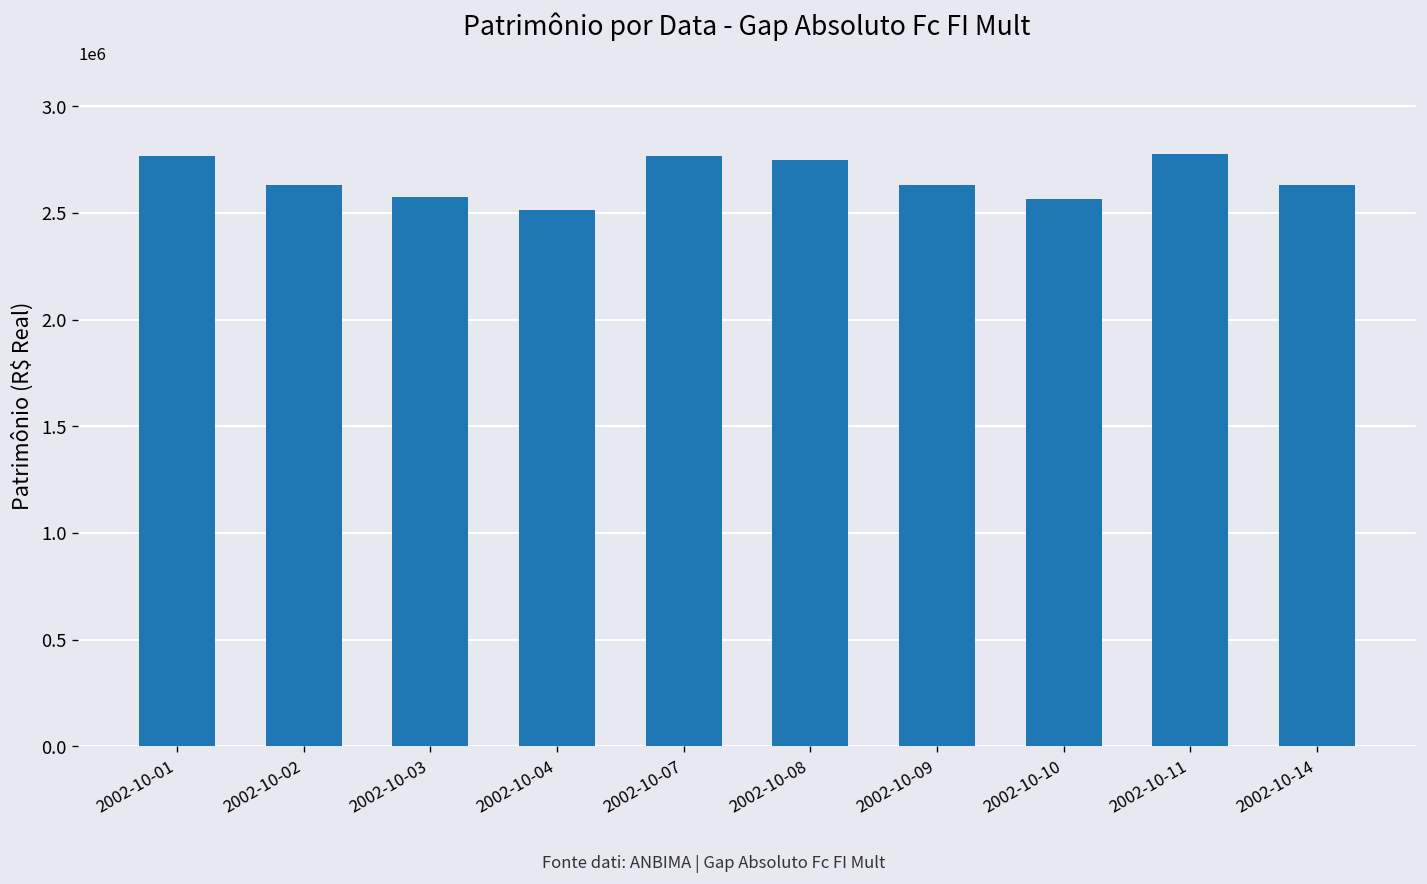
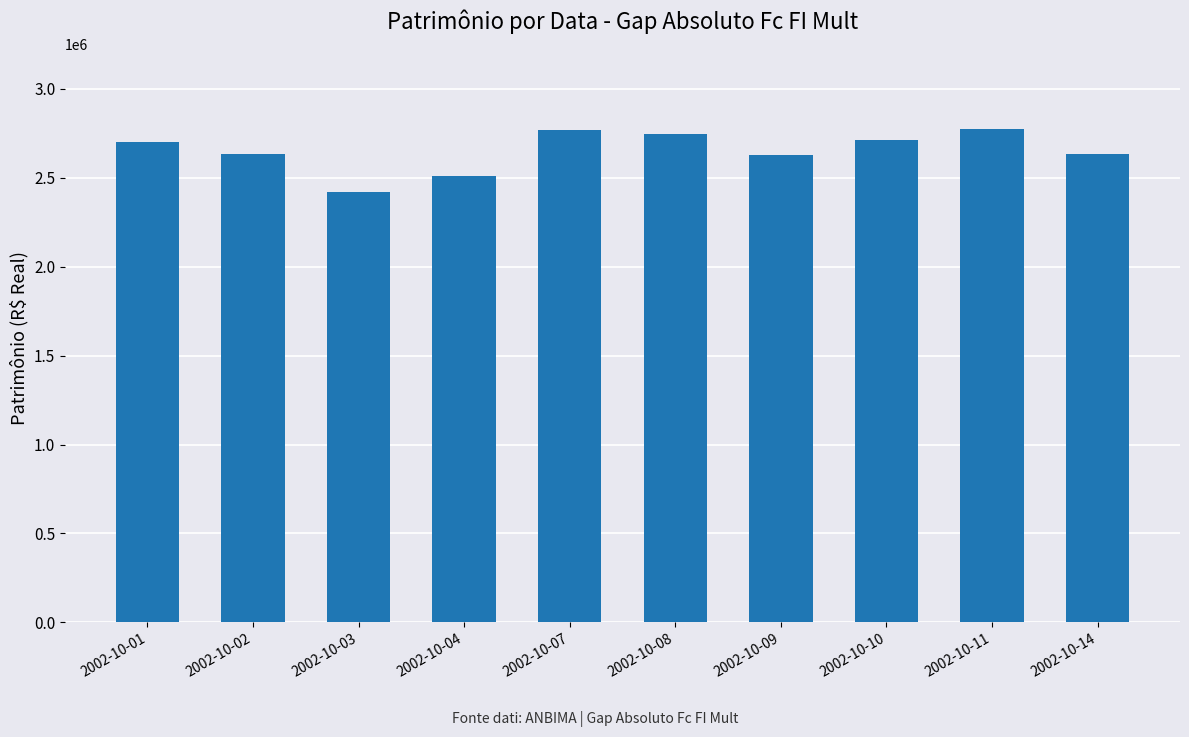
  {
-   "2002-10-01": 2770000,
+   "2002-10-01": 2700000,
    "2002-10-02": 2630000,
-   "2002-10-03": 2580000,
+   "2002-10-03": 2420000,
    "2002-10-04": 2510000,
    "2002-10-07": 2770000,
    "2002-10-08": 2750000,
    "2002-10-09": 2630000,
-   "2002-10-10": 2560000,
+   "2002-10-10": 2720000,
    "2002-10-11": 2780000,
    "2002-10-14": 2630000
  }
